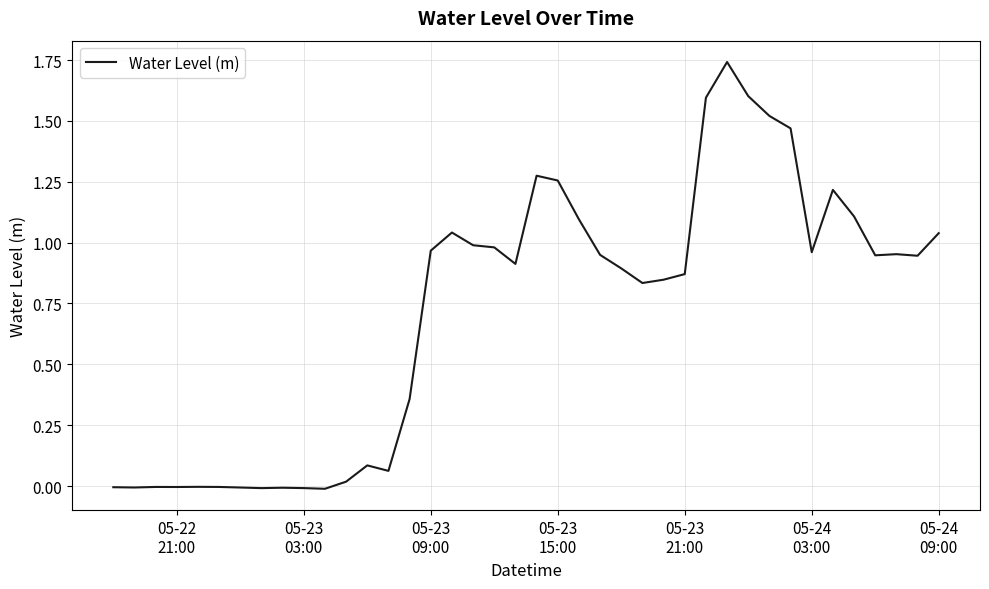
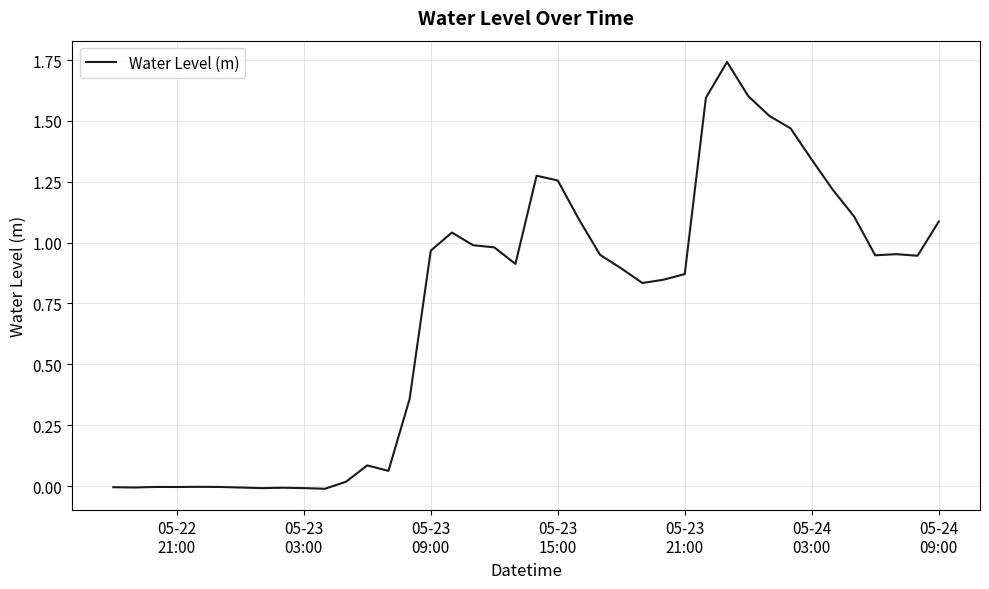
  {
    "05-22 21:00": 0.00,
    "05-23 03:00": -0.01,
    "05-23 09:00": 0.97,
    "05-23 15:00": 1.26,
    "05-23 21:00": 0.87,
-   "05-24 03:00": 0.96,
-   "05-24 09:00": 1.04
+   "05-24 03:00": 1.34,
+   "05-24 09:00": 1.09
  }
